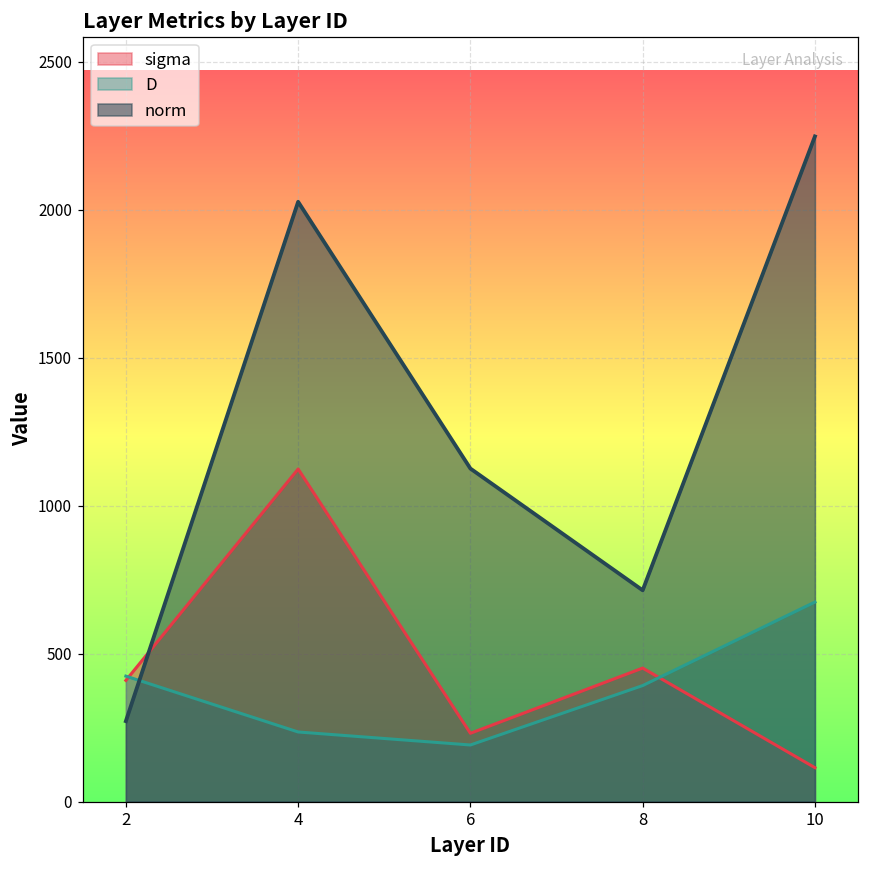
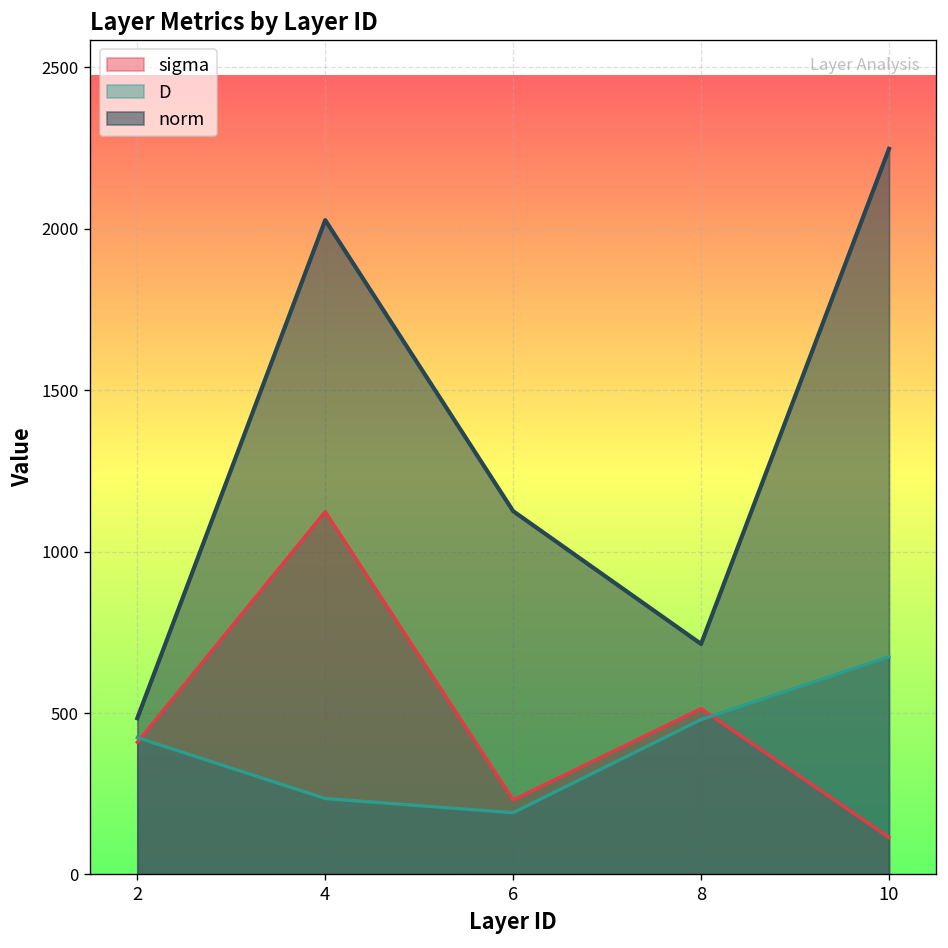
  {
    "sigma": {
      "2": 410,
      "4": 1120,
      "6": 230,
-     "8": 450,
+     "8": 510,
      "10": 110
    },
    "D": {
      "2": 420,
      "4": 240,
      "6": 190,
-     "8": 390,
+     "8": 480,
      "10": 670
    },
    "norm": {
-     "2": 270,
+     "2": 480,
      "4": 2030,
      "6": 1130,
      "8": 710,
      "10": 2250
    }
  }
